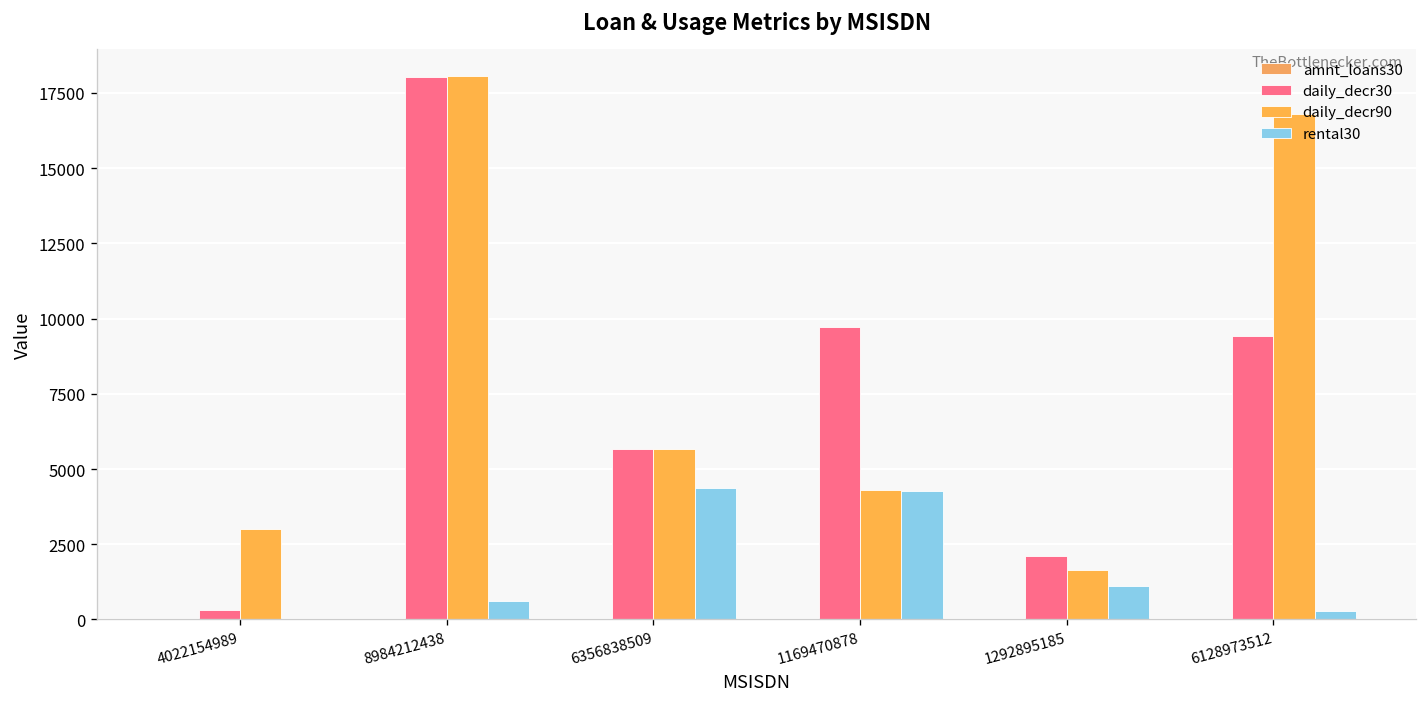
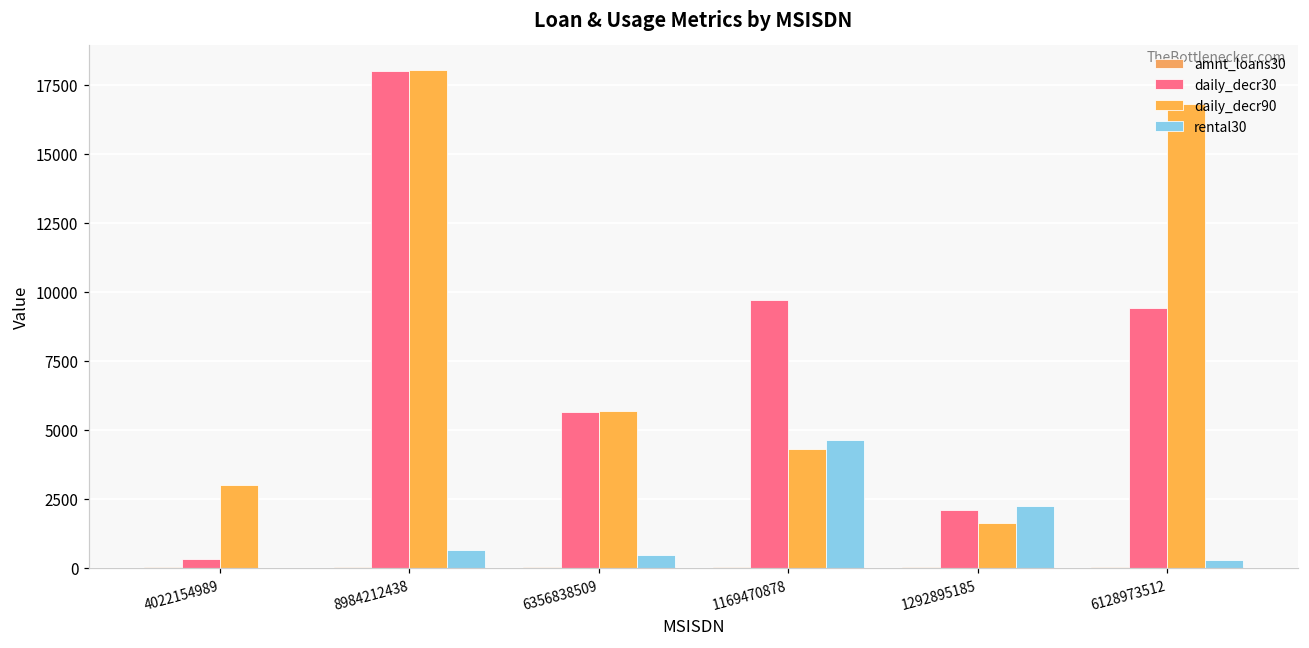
  {
    "daily_decr30": {
      "4022154989": 300,
      "8984212438": 18000,
      "6356838509": 5700,
      "1169470878": 9700,
      "1292895185": 2100,
      "6128973512": 9400
    },
    "rental30": {
      "4022154989": 0,
      "8984212438": 600,
-     "6356838509": 4400,
-     "1169470878": 4300,
-     "1292895185": 1100,
+     "6356838509": 500,
+     "1169470878": 4600,
+     "1292895185": 2200,
      "6128973512": 300
    }
  }
